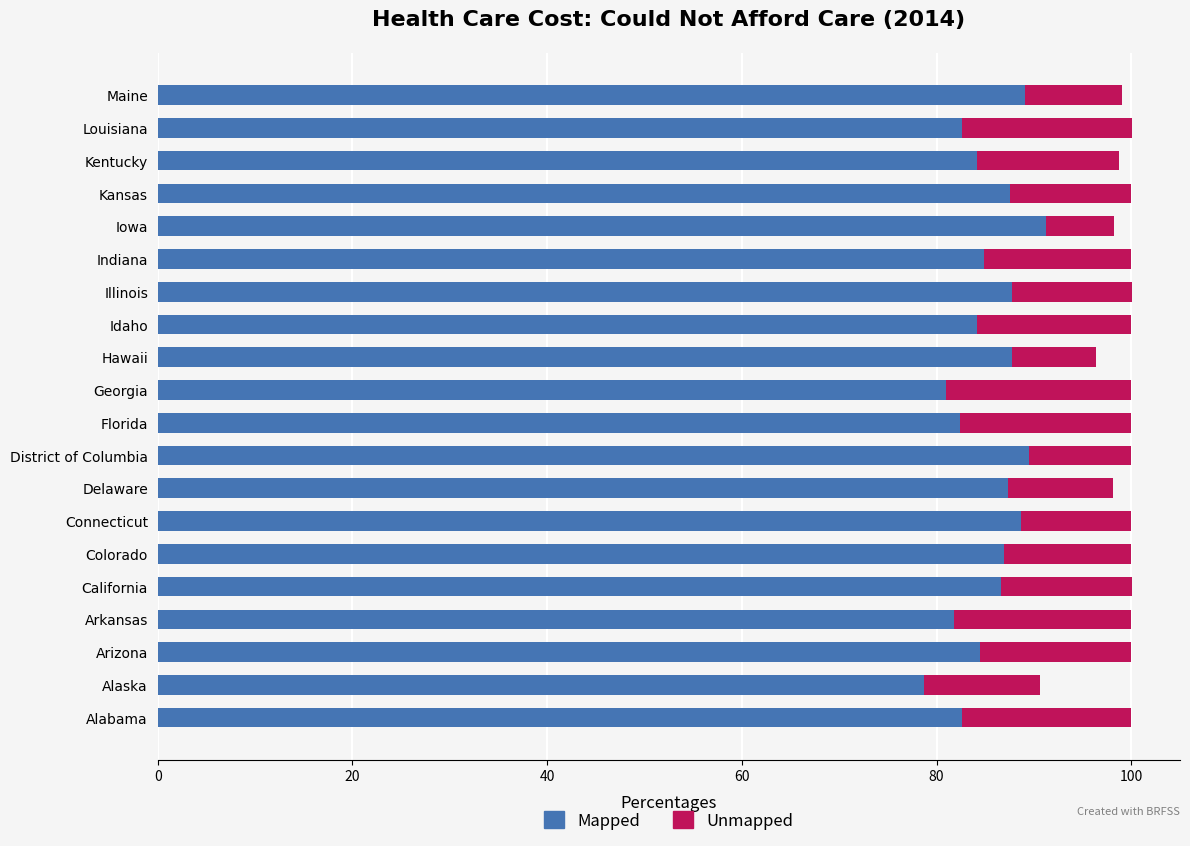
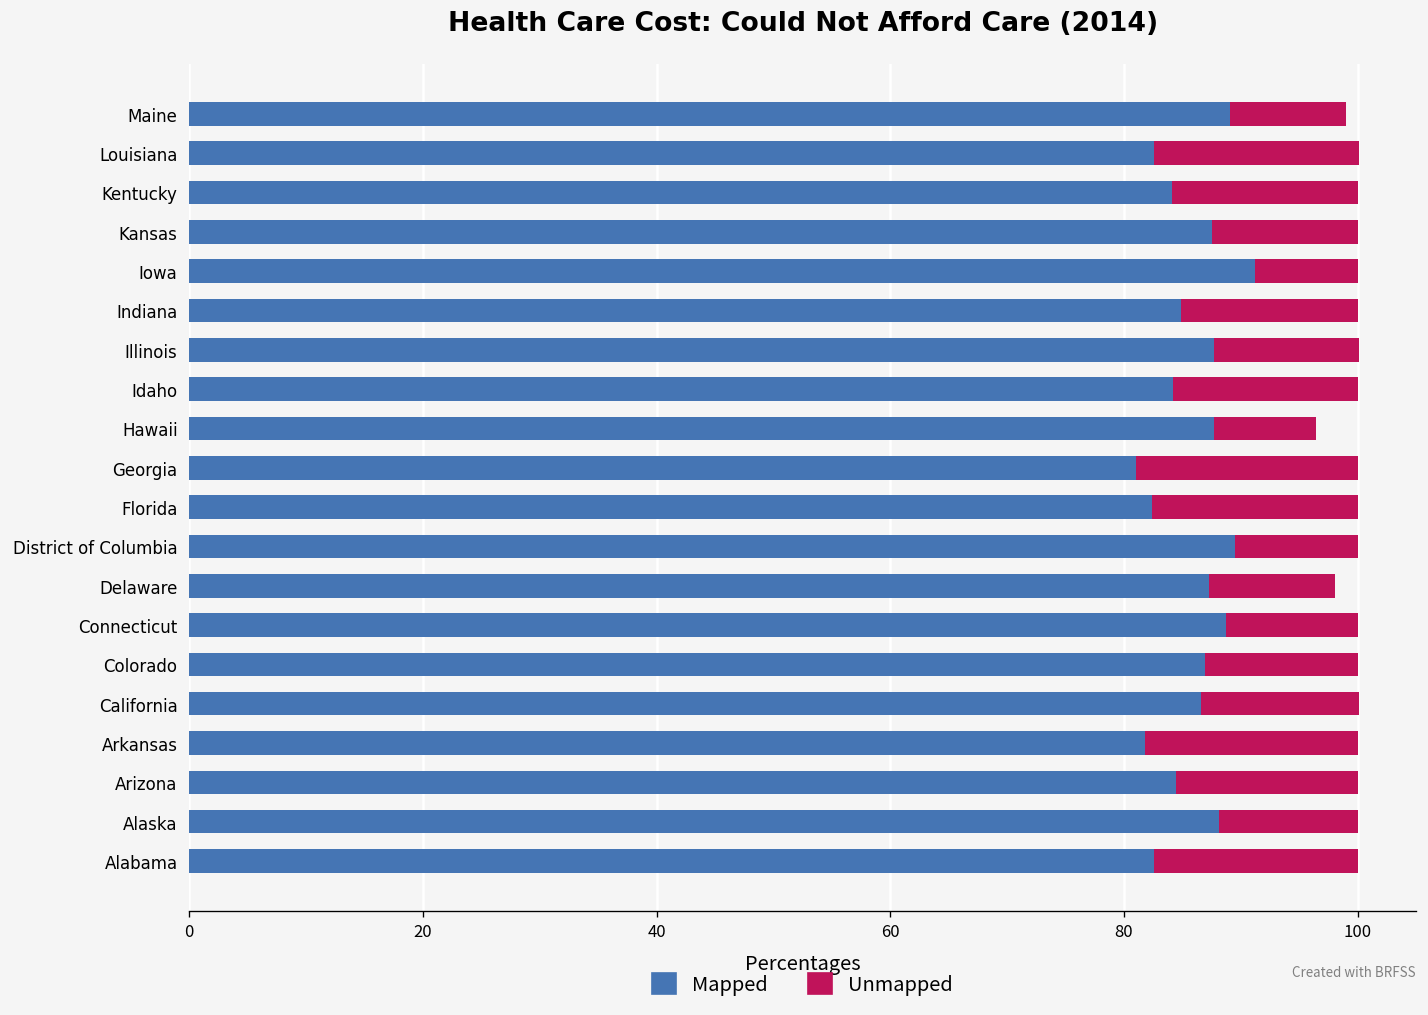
  {
    "Mapped": {
      "Maine": 89,
      "Louisiana": 83,
      "Kentucky": 84,
      "Kansas": 88,
      "Iowa": 91,
      "Indiana": 85,
      "Illinois": 88,
      "Idaho": 84,
      "Hawaii": 88,
      "Georgia": 81,
      "Florida": 82,
      "District of Columbia": 90,
      "Delaware": 87,
      "Connecticut": 89,
      "Colorado": 87,
      "California": 87,
      "Arkansas": 82,
      "Arizona": 85,
-     "Alaska": 79,
+     "Alaska": 88,
      "Alabama": 83
    },
    "Unmapped": {
      "Maine": 10,
      "Louisiana": 18,
-     "Kentucky": 15,
+     "Kentucky": 16,
      "Kansas": 13,
-     "Iowa": 7,
+     "Iowa": 9,
      "Indiana": 15,
      "Illinois": 12,
      "Idaho": 16,
      "Hawaii": 9,
      "Georgia": 19,
      "Florida": 18,
      "District of Columbia": 11,
      "Delaware": 11,
      "Connecticut": 11,
      "Colorado": 13,
      "California": 14,
      "Arkansas": 18,
      "Arizona": 16,
      "Alaska": 12,
      "Alabama": 17
    }
  }
